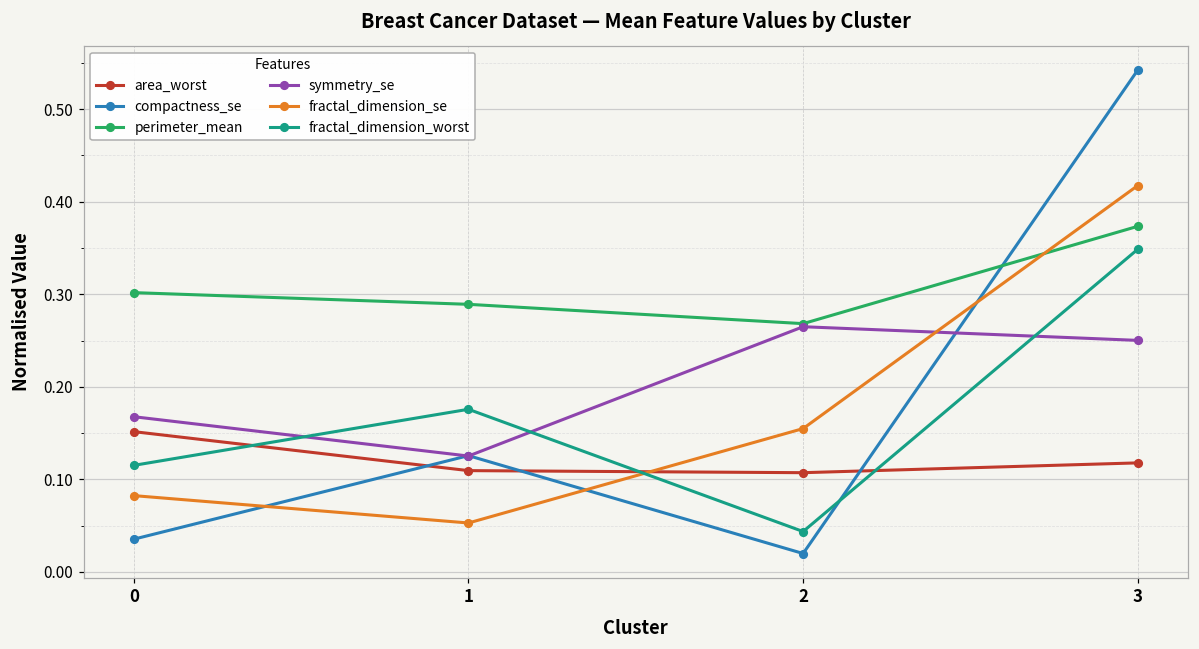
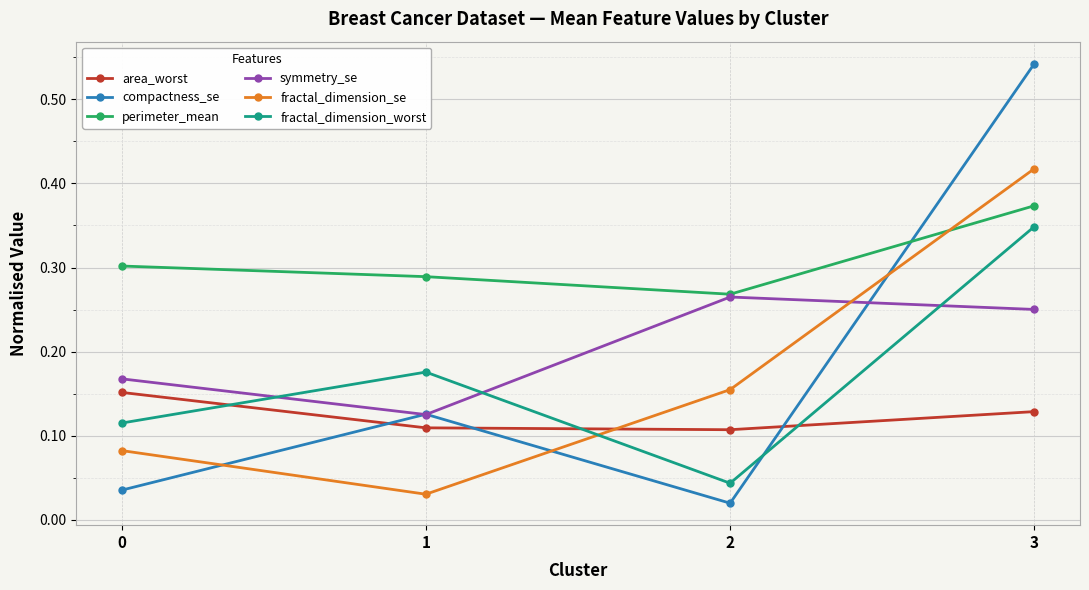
  {
    "area_worst": {
      "0": 0.15,
      "1": 0.11,
      "2": 0.11,
-     "3": 0.12
+     "3": 0.13
    },
    "compactness_se": {
      "0": 0.04,
      "2": 0.02,
      "3": 0.54
    },
    "symmetry_se": {
      "0": 0.17,
      "2": 0.26,
      "3": 0.25
    },
    "fractal_dimension_se": {
      "0": 0.08,
-     "1": 0.05,
+     "1": 0.03,
      "2": 0.15,
      "3": 0.42
    }
  }
